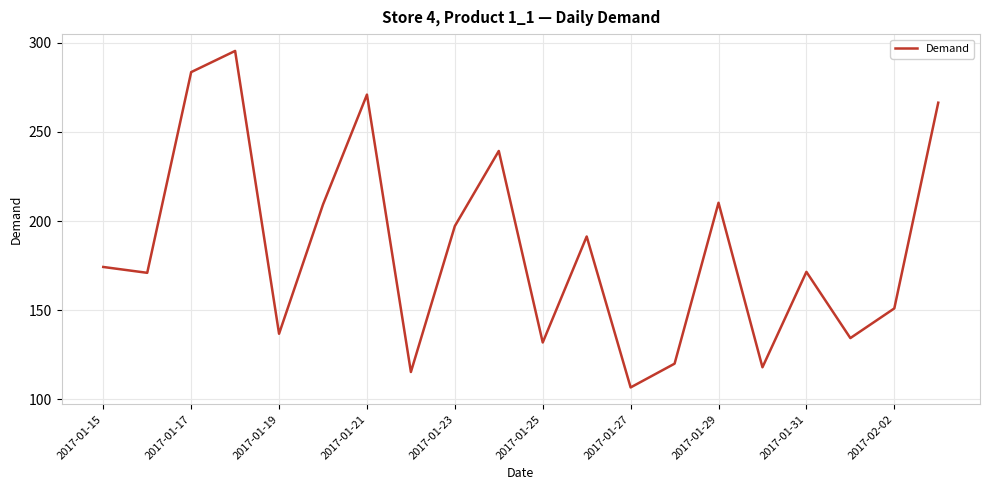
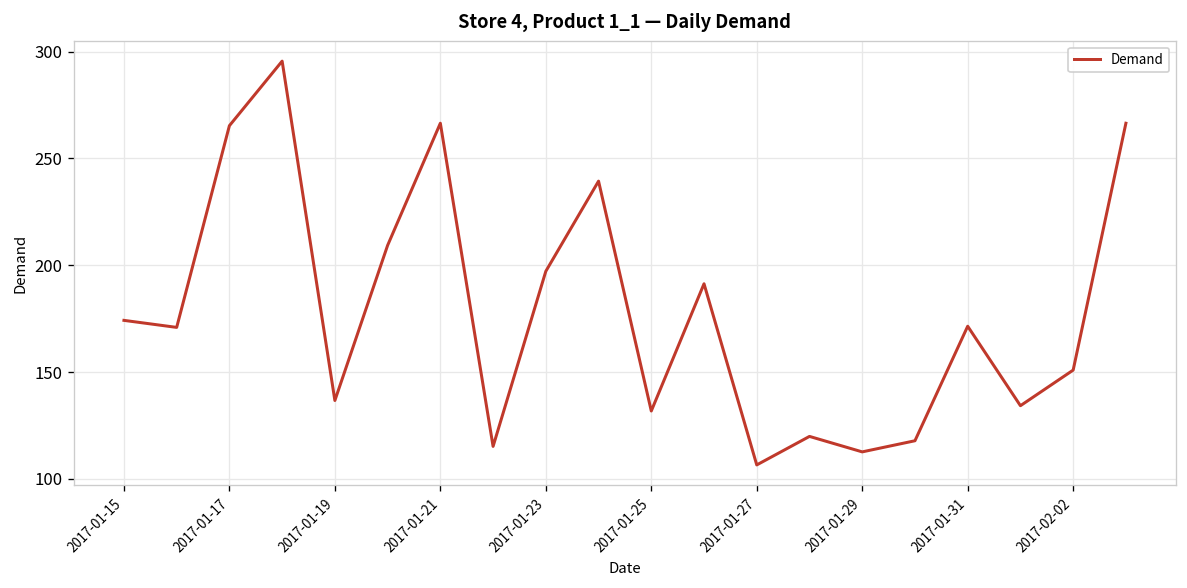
  {
    "2017-01-15": 174,
-   "2017-01-17": 284,
+   "2017-01-17": 265,
    "2017-01-19": 137,
-   "2017-01-21": 271,
+   "2017-01-21": 266,
    "2017-01-23": 197,
    "2017-01-25": 132,
    "2017-01-27": 107,
-   "2017-01-29": 210,
+   "2017-01-29": 113,
    "2017-01-31": 171,
    "2017-02-02": 151
  }
